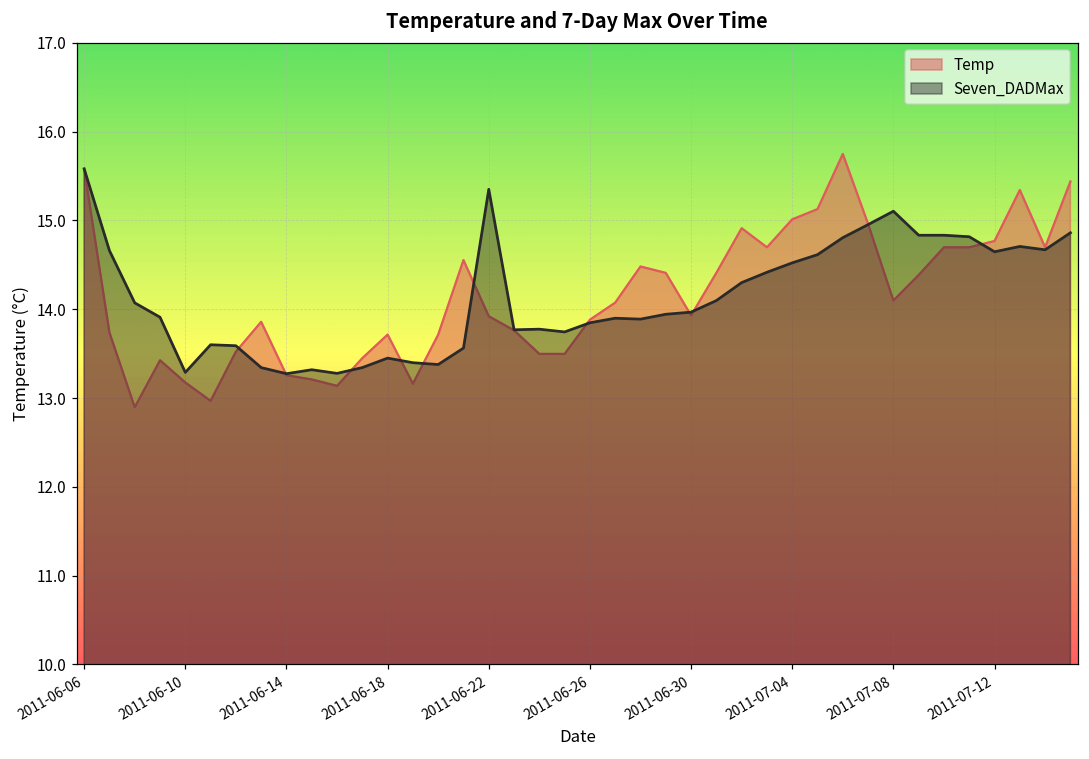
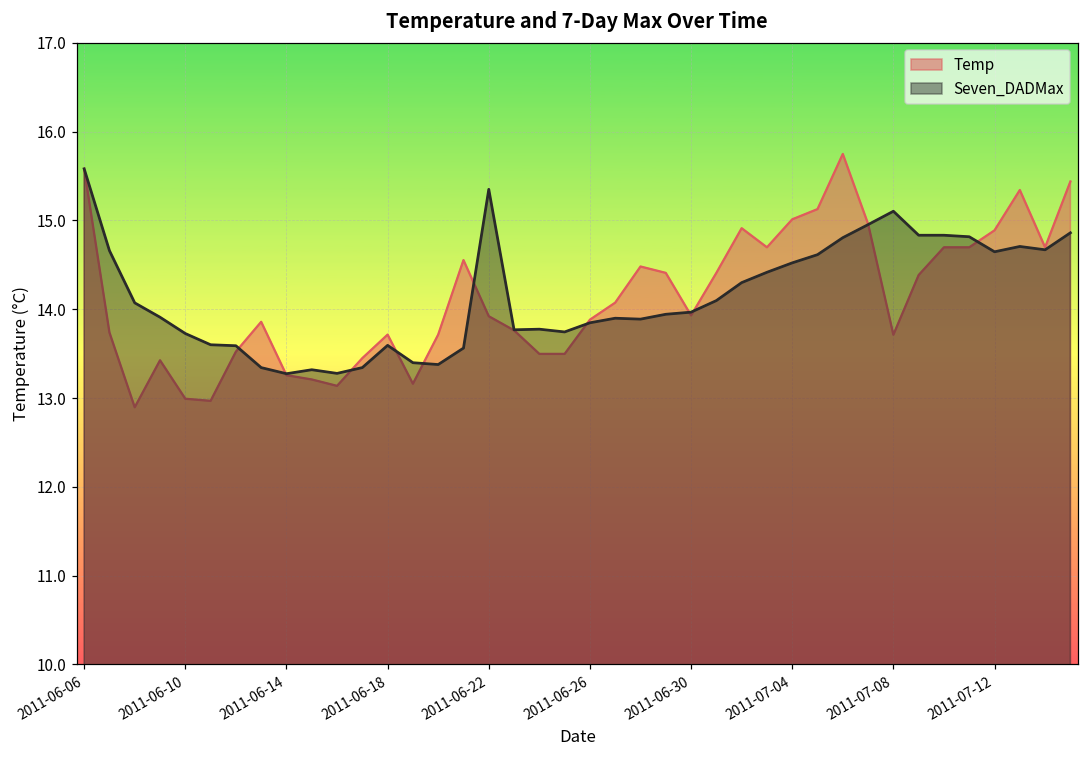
  {
    "Temp": {
-     "2011-06-10": 13.2,
+     "2011-06-10": 13.0,
      "2011-06-18": 13.7,
      "2011-06-22": 13.9,
      "2011-06-26": 13.9,
      "2011-06-30": 13.9,
      "2011-07-04": 15.0,
-     "2011-07-08": 14.1,
-     "2011-07-12": 14.8
+     "2011-07-08": 13.7,
+     "2011-07-12": 14.9
    },
    "Seven_DADMax": {
-     "2011-06-10": 13.3,
-     "2011-06-18": 13.4,
+     "2011-06-10": 13.7,
+     "2011-06-18": 13.6,
      "2011-06-22": 15.4,
      "2011-06-26": 13.8,
      "2011-06-30": 14.0,
      "2011-07-04": 14.5,
      "2011-07-08": 15.1,
      "2011-07-12": 14.6
    }
  }
